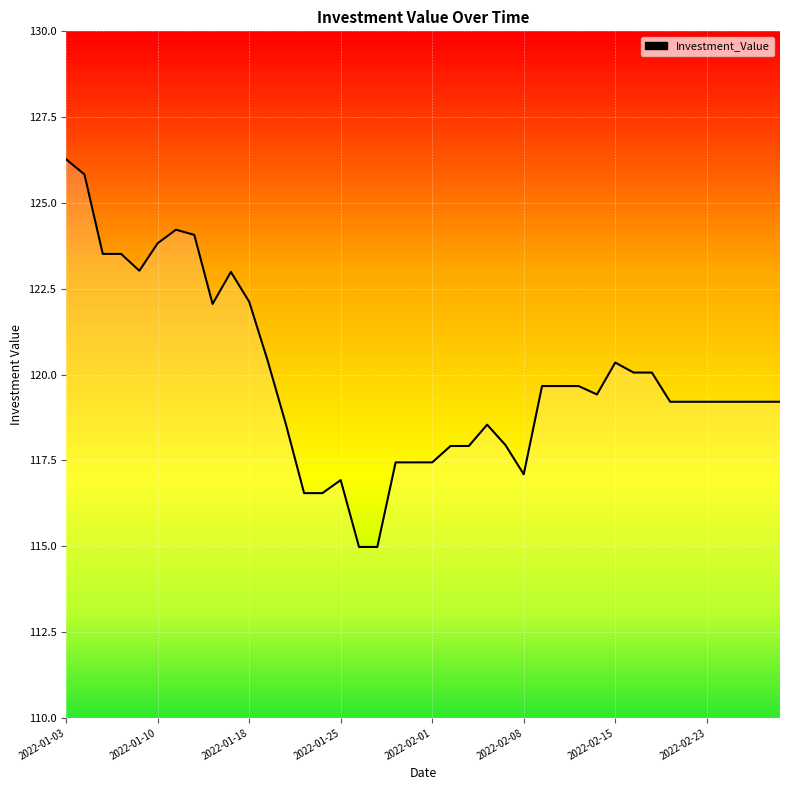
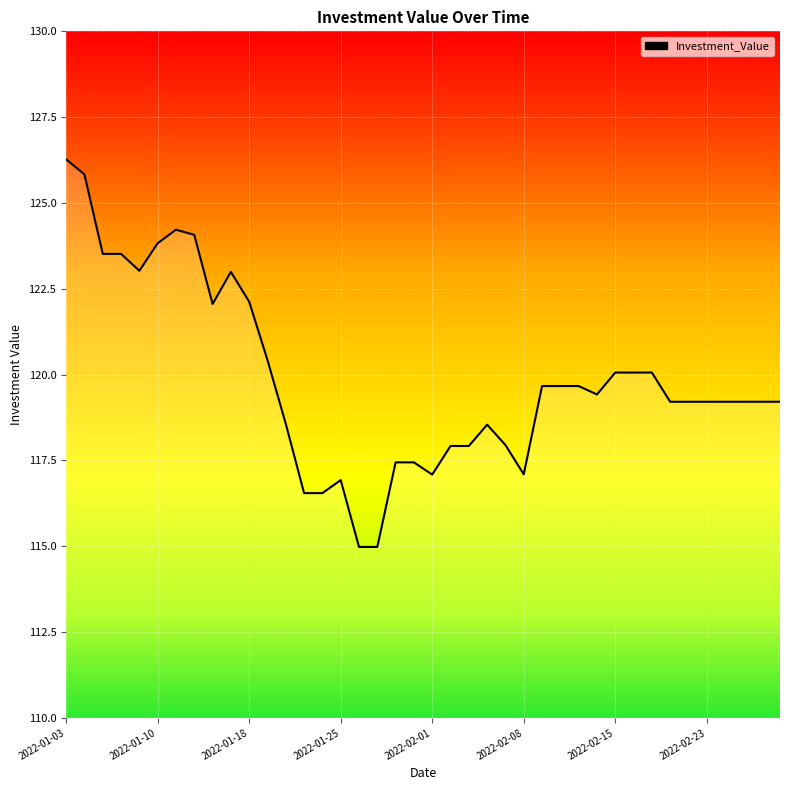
  {
    "2022-01-03": 126.3,
    "2022-01-10": 123.8,
    "2022-01-18": 122.1,
    "2022-01-25": 116.9,
-   "2022-02-01": 117.4,
+   "2022-02-01": 117.1,
    "2022-02-08": 117.1,
-   "2022-02-15": 120.4,
+   "2022-02-15": 120.1,
    "2022-02-23": 119.2
  }
